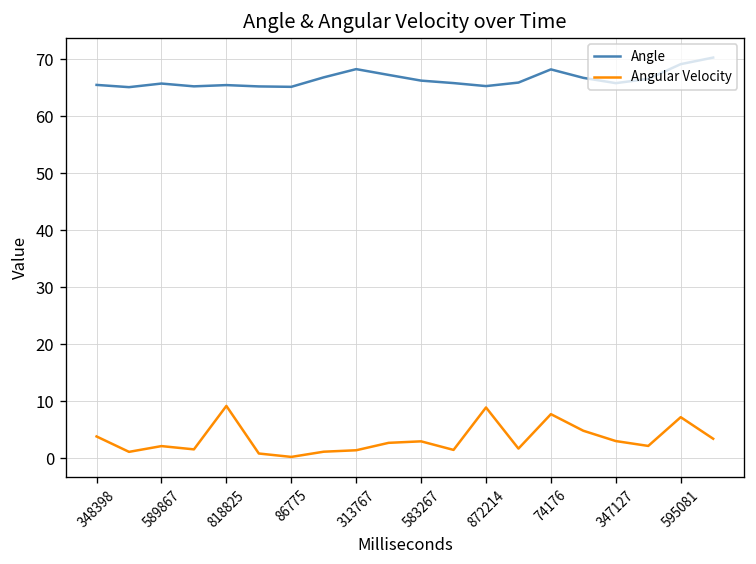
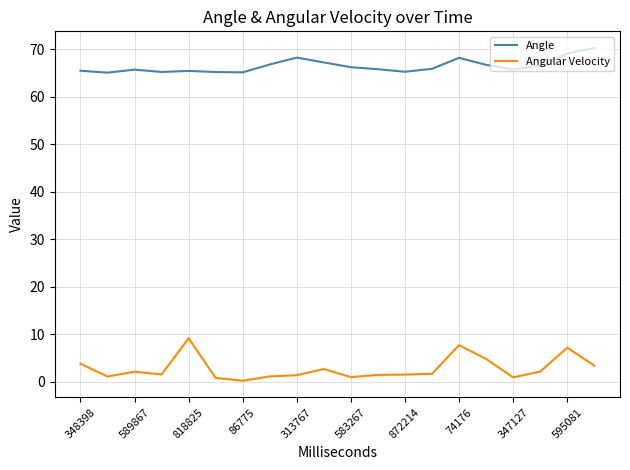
  {
    "Angle": {
      "348398": 66,
      "589867": 66,
      "818825": 65,
      "86775": 65,
      "313767": 68,
      "583267": 66,
      "872214": 65,
      "74176": 68
    },
    "Angular Velocity": {
      "348398": 4,
      "589867": 2,
      "818825": 9,
      "86775": 0,
      "313767": 1,
-     "583267": 3,
-     "872214": 9,
+     "583267": 1,
+     "872214": 2,
      "74176": 8,
-     "347127": 3,
+     "347127": 1,
      "595081": 7
    }
  }
